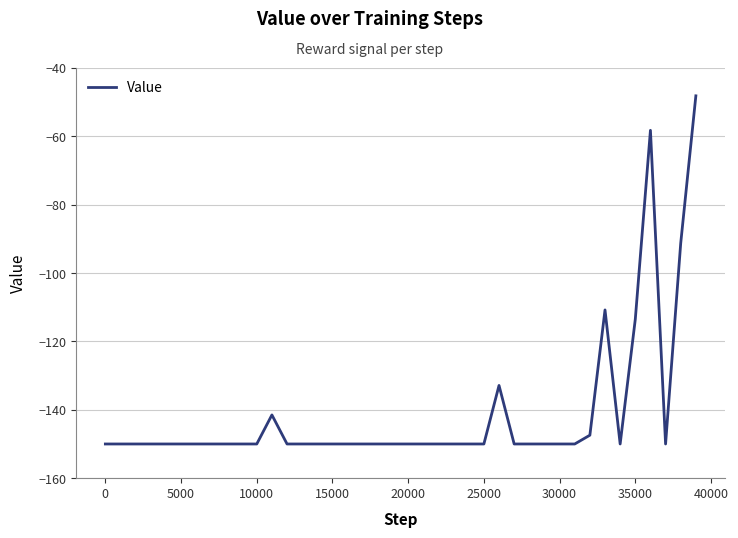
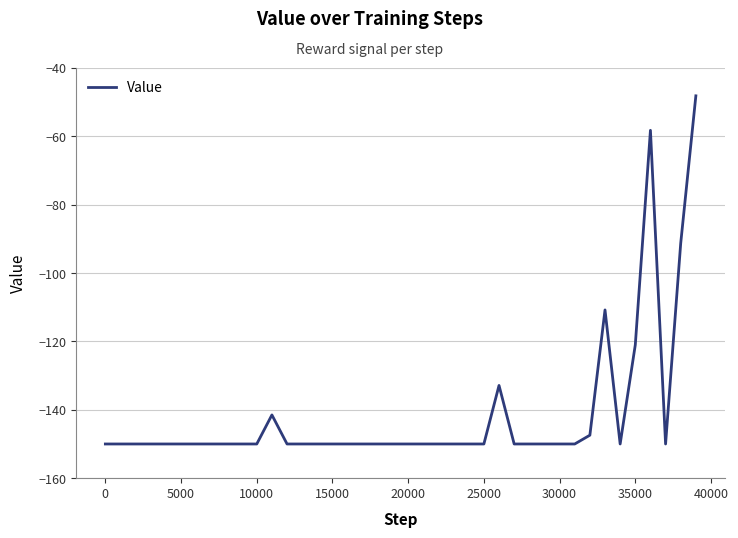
  {
    "0": -150,
    "5000": -150,
    "10000": -150,
    "15000": -150,
    "20000": -150,
    "25000": -150,
    "30000": -150,
-   "35000": -114
+   "35000": -121
  }
